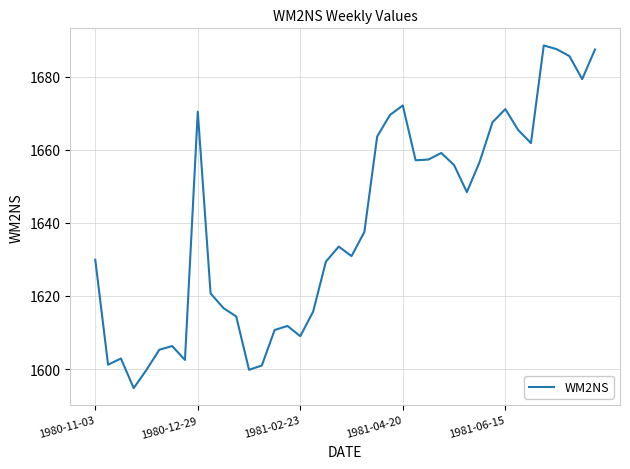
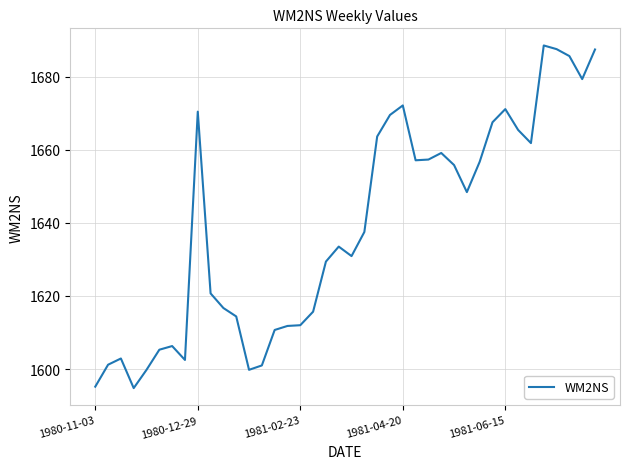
  {
-   "1980-11-03": 1630,
+   "1980-11-03": 1595,
    "1980-12-29": 1670,
-   "1981-02-23": 1609,
+   "1981-02-23": 1612,
    "1981-04-20": 1672,
    "1981-06-15": 1671
  }
